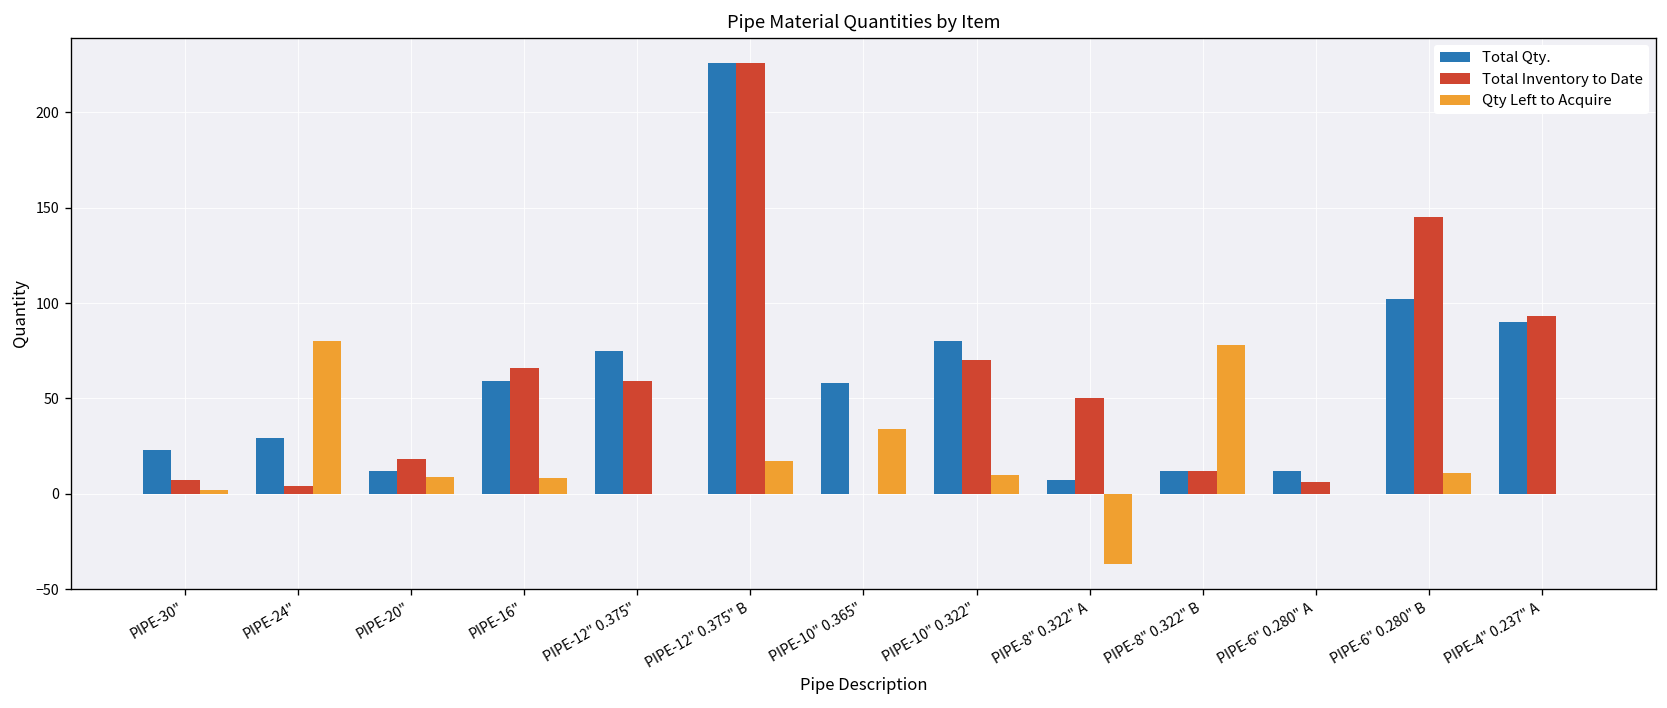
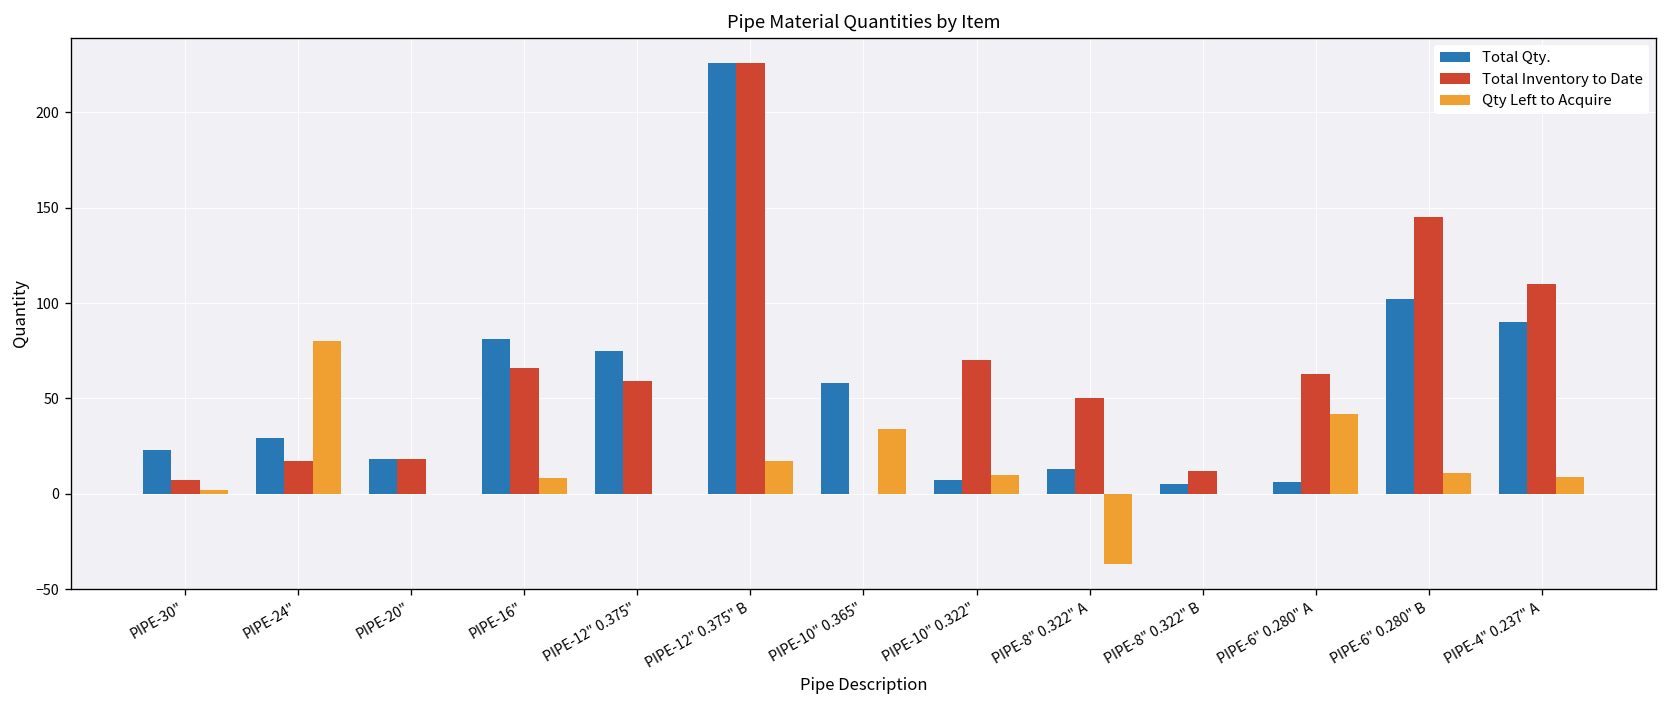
  {
    "Total Qty.": {
      "PIPE-30\"": 23,
      "PIPE-24\"": 29,
-     "PIPE-20\"": 12,
-     "PIPE-16\"": 59,
+     "PIPE-20\"": 18,
+     "PIPE-16\"": 81,
      "PIPE-12\" 0.375\"": 75,
      "PIPE-12\" 0.375\" B": 226,
      "PIPE-10\" 0.365\"": 58,
-     "PIPE-10\" 0.322\"": 80,
-     "PIPE-8\" 0.322\" A": 7,
-     "PIPE-8\" 0.322\" B": 12,
-     "PIPE-6\" 0.280\" A": 12,
+     "PIPE-10\" 0.322\"": 7,
+     "PIPE-8\" 0.322\" A": 13,
+     "PIPE-8\" 0.322\" B": 5,
+     "PIPE-6\" 0.280\" A": 6,
      "PIPE-6\" 0.280\" B": 102,
      "PIPE-4\" 0.237\" A": 90
    },
    "Total Inventory to Date": {
      "PIPE-30\"": 7,
-     "PIPE-24\"": 4,
+     "PIPE-24\"": 17,
      "PIPE-20\"": 18,
      "PIPE-16\"": 66,
      "PIPE-12\" 0.375\"": 59,
      "PIPE-12\" 0.375\" B": 226,
      "PIPE-10\" 0.365\"": 0,
      "PIPE-10\" 0.322\"": 70,
      "PIPE-8\" 0.322\" A": 50,
      "PIPE-8\" 0.322\" B": 12,
-     "PIPE-6\" 0.280\" A": 6,
+     "PIPE-6\" 0.280\" A": 63,
      "PIPE-6\" 0.280\" B": 145,
-     "PIPE-4\" 0.237\" A": 93
+     "PIPE-4\" 0.237\" A": 110
    },
    "Qty Left to Acquire": {
      "PIPE-30\"": 2,
      "PIPE-24\"": 80,
-     "PIPE-20\"": 9,
+     "PIPE-20\"": 0,
      "PIPE-16\"": 8,
      "PIPE-12\" 0.375\"": 0,
      "PIPE-12\" 0.375\" B": 17,
      "PIPE-10\" 0.365\"": 34,
      "PIPE-10\" 0.322\"": 10,
      "PIPE-8\" 0.322\" A": -37,
-     "PIPE-8\" 0.322\" B": 78,
-     "PIPE-6\" 0.280\" A": 0,
+     "PIPE-8\" 0.322\" B": 0,
+     "PIPE-6\" 0.280\" A": 42,
      "PIPE-6\" 0.280\" B": 11,
-     "PIPE-4\" 0.237\" A": 0
+     "PIPE-4\" 0.237\" A": 9
    }
  }
